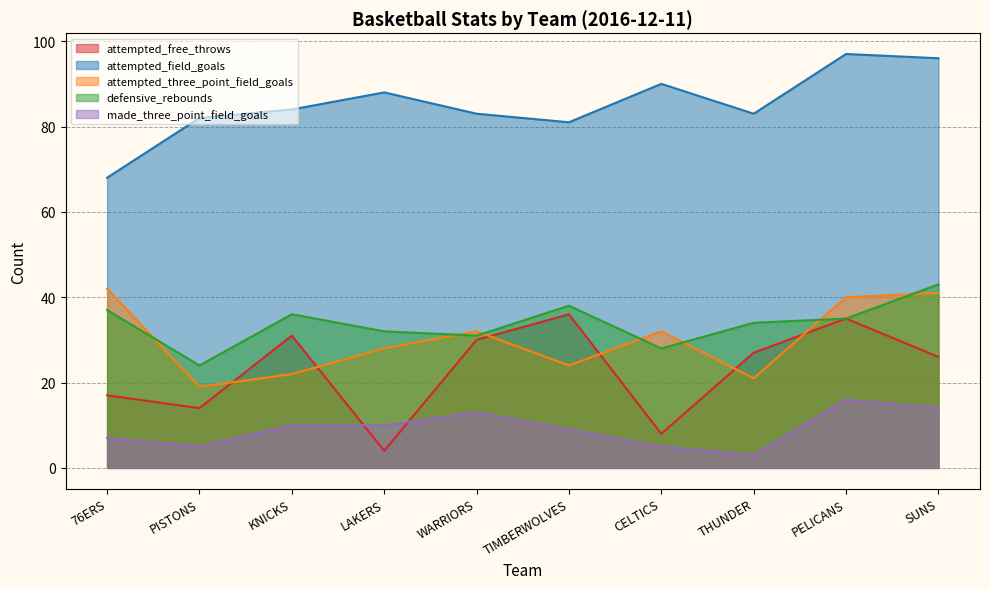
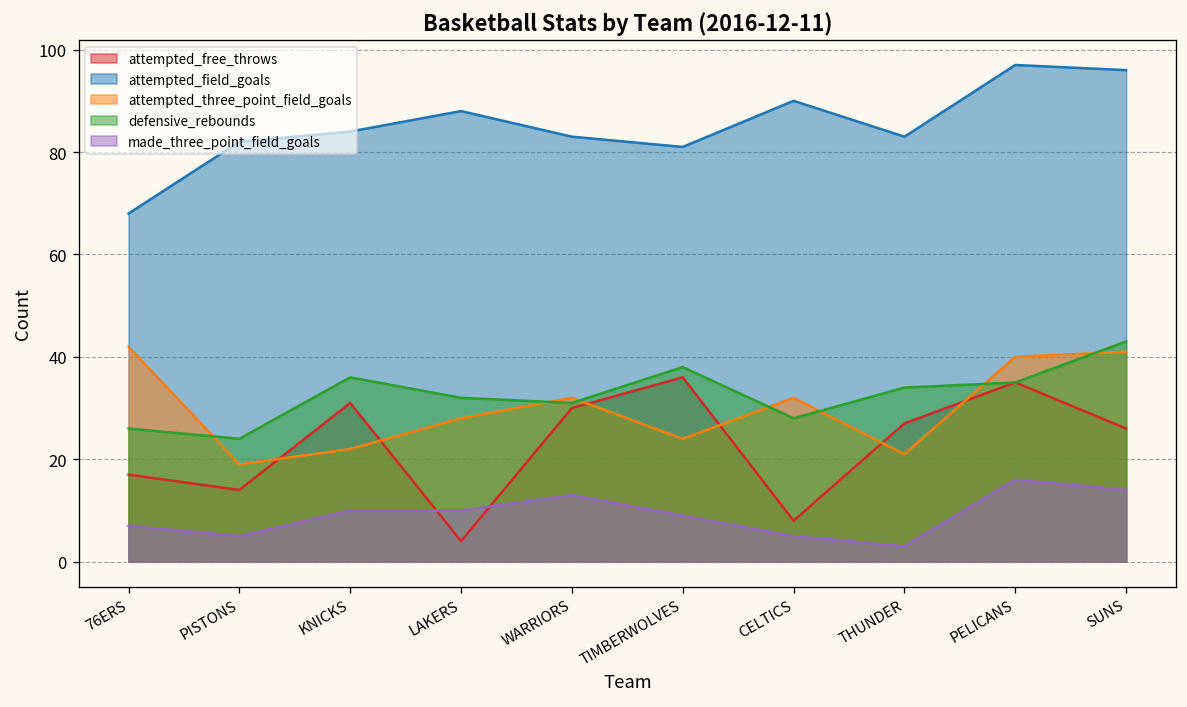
  {
    "attempted_free_throws": {
      "76ERS": 17,
      "PISTONS": 14,
      "KNICKS": 31,
      "LAKERS": 4,
      "WARRIORS": 30,
      "TIMBERWOLVES": 36,
      "CELTICS": 8,
      "THUNDER": 27,
      "SUNS": 26
    },
    "attempted_field_goals": {
      "76ERS": 68,
      "LAKERS": 88,
      "WARRIORS": 83,
      "TIMBERWOLVES": 81,
      "CELTICS": 90,
      "THUNDER": 83,
      "PELICANS": 97,
      "SUNS": 96
    },
    "attempted_three_point_field_goals": {
      "76ERS": 42,
      "PISTONS": 19,
      "KNICKS": 22,
      "LAKERS": 28,
      "WARRIORS": 32,
      "TIMBERWOLVES": 24,
      "CELTICS": 32,
      "THUNDER": 21,
      "PELICANS": 40,
      "SUNS": 41
    },
    "defensive_rebounds": {
-     "76ERS": 37,
+     "76ERS": 26,
      "PISTONS": 24,
      "KNICKS": 36,
      "LAKERS": 32,
      "WARRIORS": 31,
      "TIMBERWOLVES": 38,
      "CELTICS": 28,
      "THUNDER": 34,
      "SUNS": 43
    },
    "made_three_point_field_goals": {
      "76ERS": 7,
      "PISTONS": 5,
      "KNICKS": 10,
      "LAKERS": 10,
      "WARRIORS": 13,
      "TIMBERWOLVES": 9,
      "CELTICS": 5,
      "THUNDER": 3,
      "PELICANS": 16,
      "SUNS": 14
    }
  }
